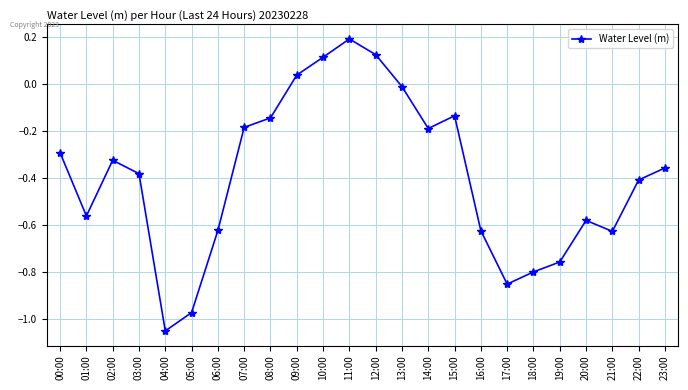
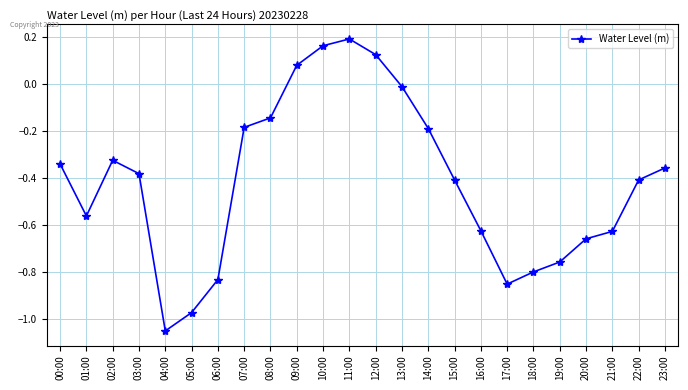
  {
-   "00:00": -0.29,
+   "00:00": -0.34,
    "01:00": -0.56,
    "02:00": -0.32,
    "03:00": -0.38,
    "04:00": -1.05,
    "05:00": -0.97,
-   "06:00": -0.62,
+   "06:00": -0.83,
    "07:00": -0.18,
    "08:00": -0.14,
-   "09:00": 0.04,
-   "10:00": 0.12,
+   "09:00": 0.08,
+   "10:00": 0.16,
    "11:00": 0.19,
    "12:00": 0.13,
    "13:00": -0.01,
    "14:00": -0.19,
-   "15:00": -0.13,
+   "15:00": -0.41,
    "16:00": -0.62,
    "17:00": -0.85,
    "18:00": -0.80,
    "19:00": -0.76,
-   "20:00": -0.58,
+   "20:00": -0.66,
    "21:00": -0.63,
    "22:00": -0.41,
    "23:00": -0.36
  }
